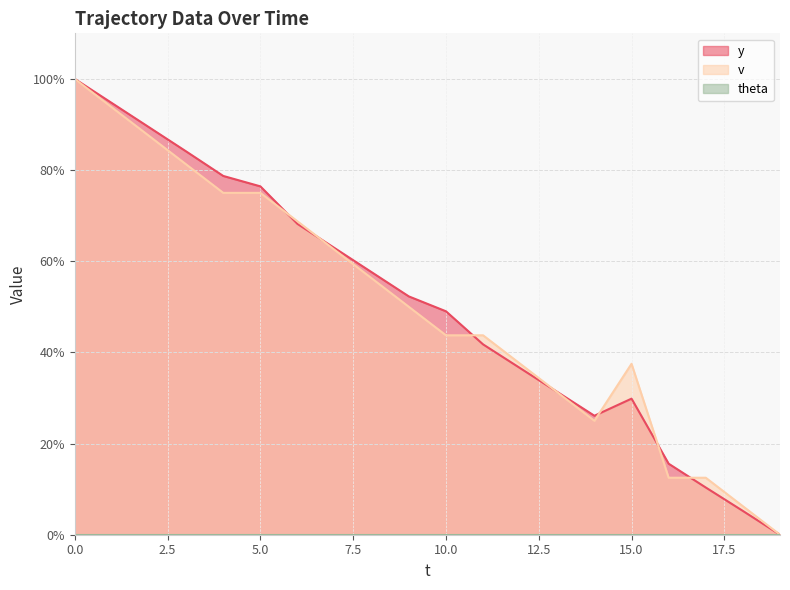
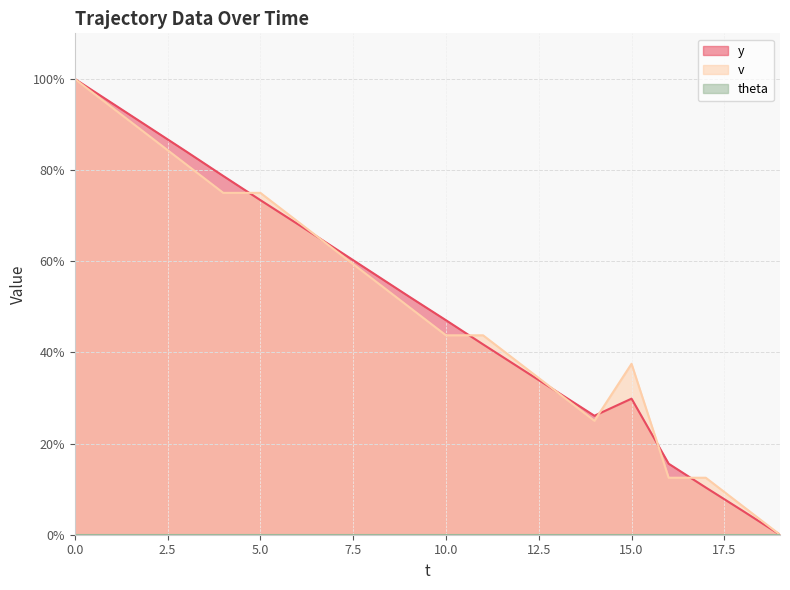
  {
    "y": {
-     "5.0": "76%",
-     "10.0": "49%",
+     "5.0": "73%",
+     "10.0": "47%",
      "15.0": "30%"
    },
    "v": {
      "5.0": "75%",
      "10.0": "44%",
      "15.0": "38%"
    },
    "theta": {
      "0.0": "0%",
      "5.0": "0%",
      "10.0": "0%",
      "15.0": "0%"
    }
  }
